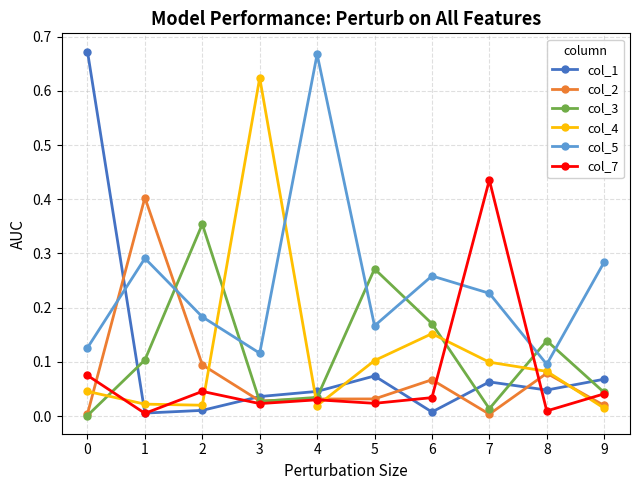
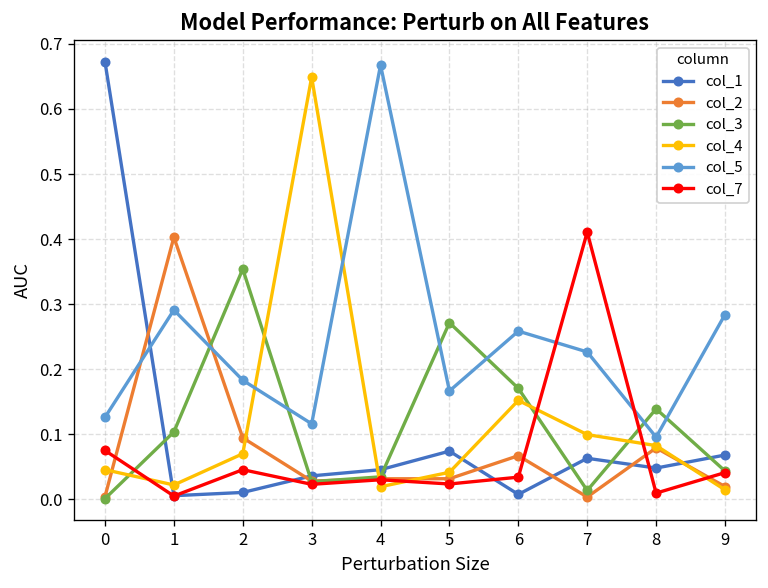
  {
    "col_2": {
      "1": 0.40,
      "2": 0.09,
      "5": 0.03,
      "6": 0.07,
      "7": 0.00,
      "9": 0.02
    },
    "col_3": {
      "1": 0.10,
      "2": 0.35,
      "5": 0.27,
      "6": 0.17,
      "7": 0.01,
      "8": 0.14
    },
    "col_4": {
      "0": 0.05,
      "1": 0.02,
-     "2": 0.02,
-     "3": 0.62,
+     "2": 0.07,
+     "3": 0.65,
      "4": 0.02,
-     "5": 0.10,
+     "5": 0.04,
      "6": 0.15,
      "7": 0.10,
      "9": 0.01
    },
    "col_7": {
      "0": 0.08,
      "2": 0.05,
      "5": 0.02,
      "6": 0.03,
-     "7": 0.44,
+     "7": 0.41,
      "8": 0.01
    }
  }
